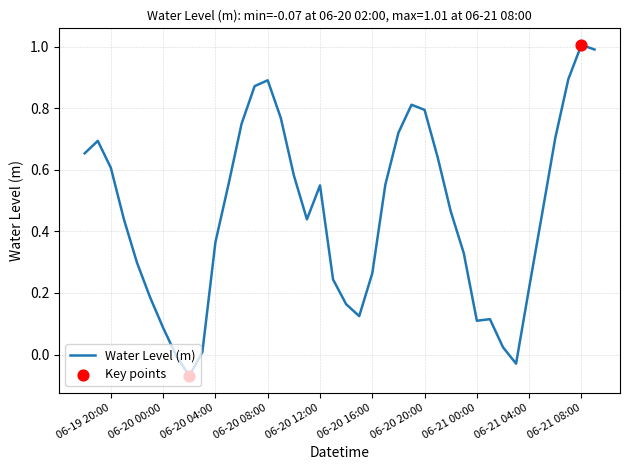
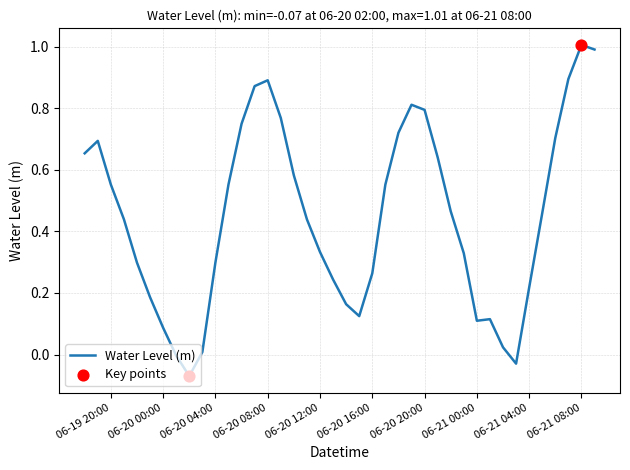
  {
    "Water Level (m)": {
-     "06-19 20:00": 0.61,
+     "06-19 20:00": 0.55,
      "06-20 00:00": 0.09,
-     "06-20 04:00": 0.36,
+     "06-20 04:00": 0.30,
      "06-20 08:00": 0.89,
-     "06-20 12:00": 0.55,
+     "06-20 12:00": 0.33,
      "06-20 16:00": 0.26,
      "06-20 20:00": 0.79,
      "06-21 00:00": 0.11,
      "06-21 04:00": 0.22
    }
  }
